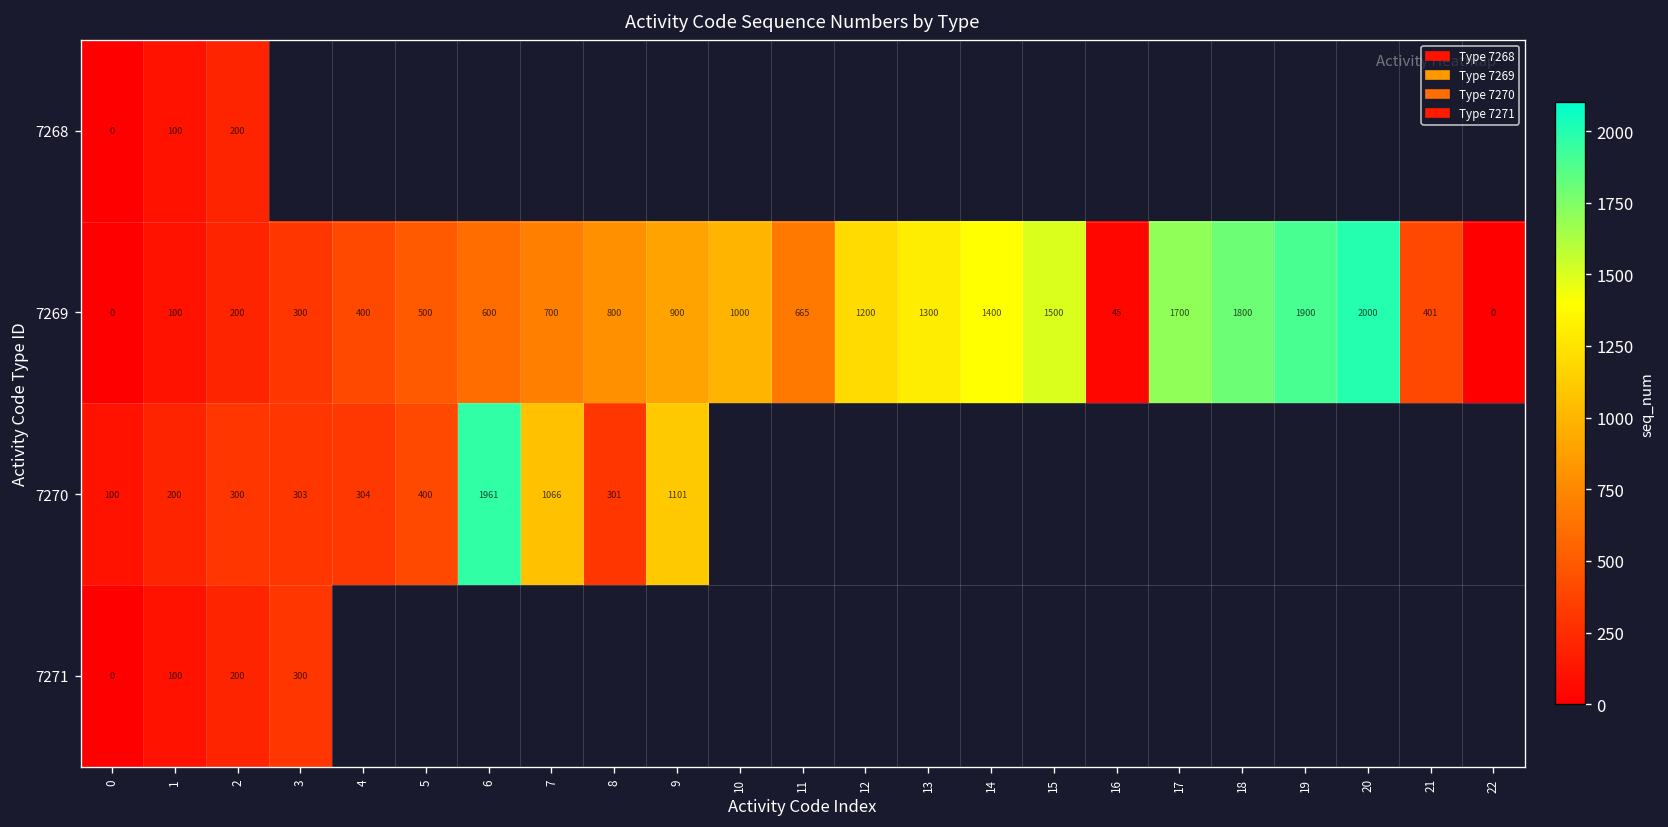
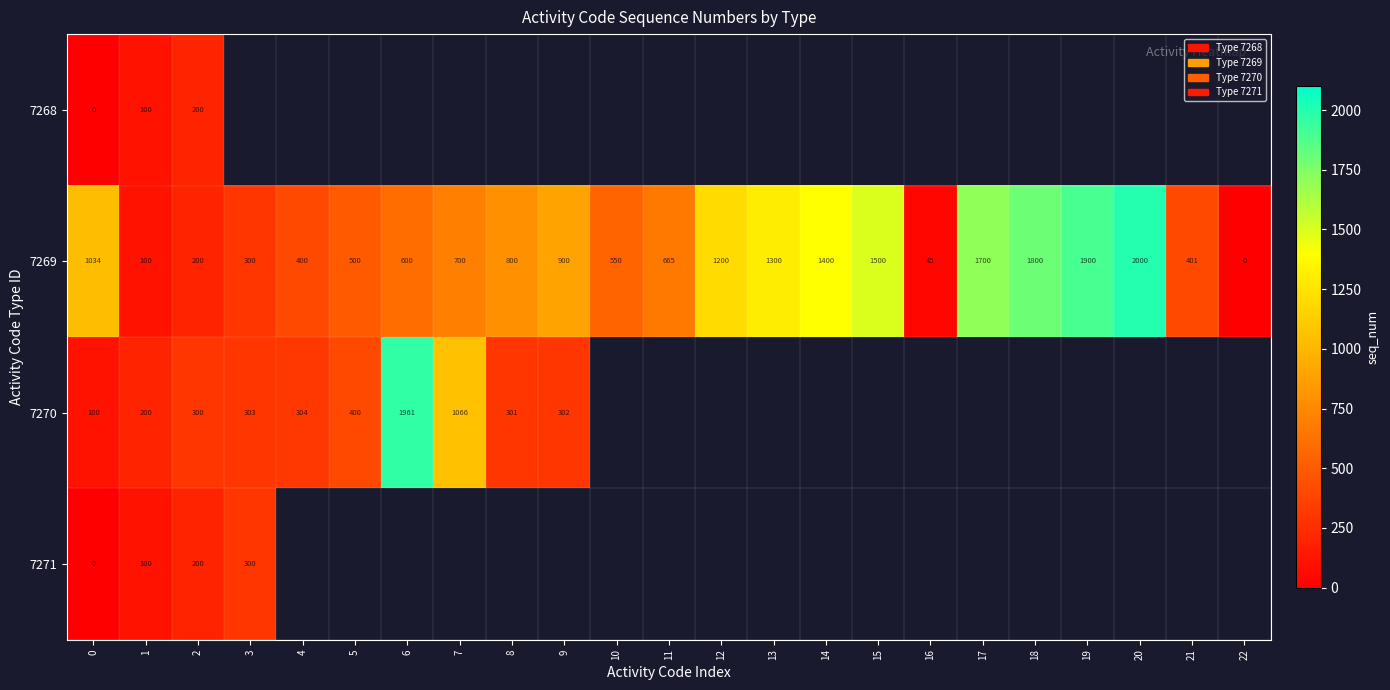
  {
    "7268": {
      "0": 0,
      "1": 100,
      "2": 200
    },
    "7269": {
-     "0": 0,
+     "0": 1034,
      "1": 100,
      "2": 200,
      "3": 300,
      "4": 400,
      "5": 500,
      "6": 600,
      "7": 700,
      "8": 800,
      "9": 900,
-     "10": 1000,
+     "10": 550,
      "11": 665,
      "12": 1200,
      "13": 1300,
      "14": 1400,
      "15": 1500,
      "16": 45,
      "17": 1700,
      "18": 1800,
      "19": 1900,
      "20": 2000,
      "21": 401,
      "22": 0
    },
    "7270": {
      "0": 100,
      "1": 200,
      "2": 300,
      "3": 303,
      "4": 304,
      "5": 400,
      "6": 1961,
      "7": 1066,
      "8": 301,
-     "9": 1101
+     "9": 302
    },
    "7271": {
      "0": 0,
      "1": 100,
      "2": 200,
      "3": 300
    }
  }
